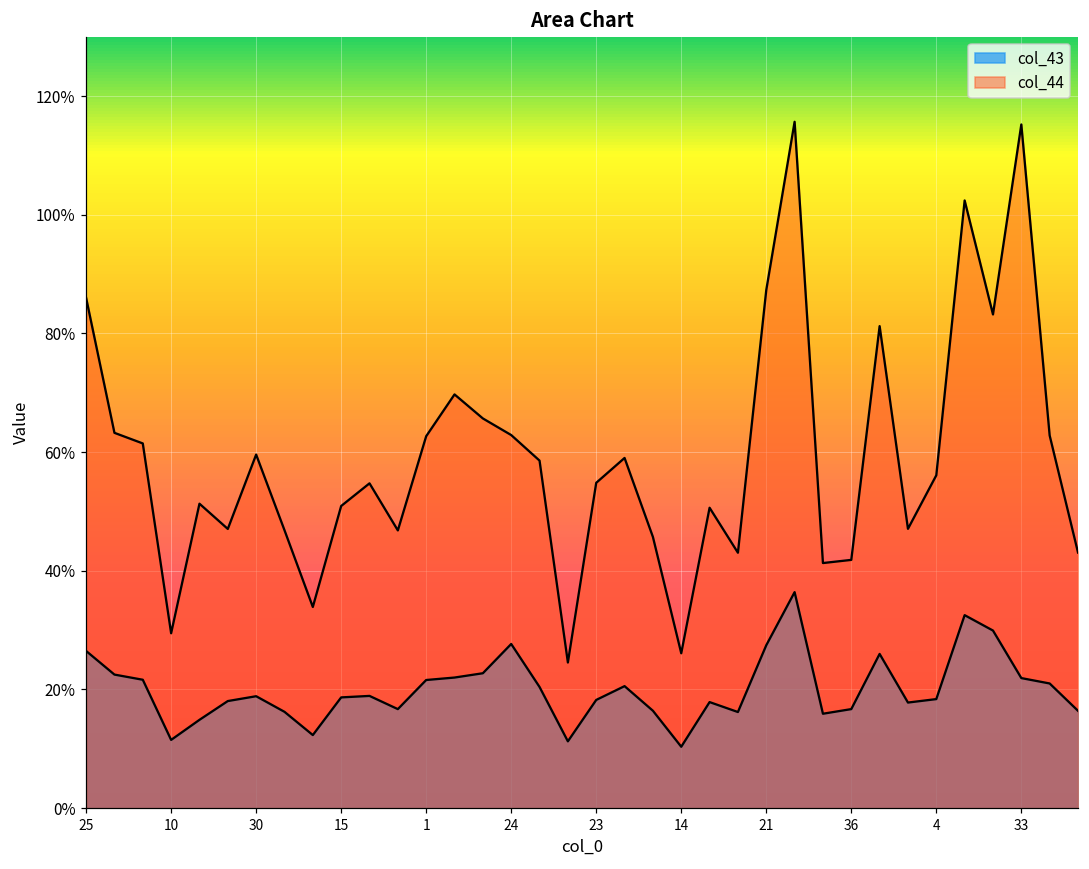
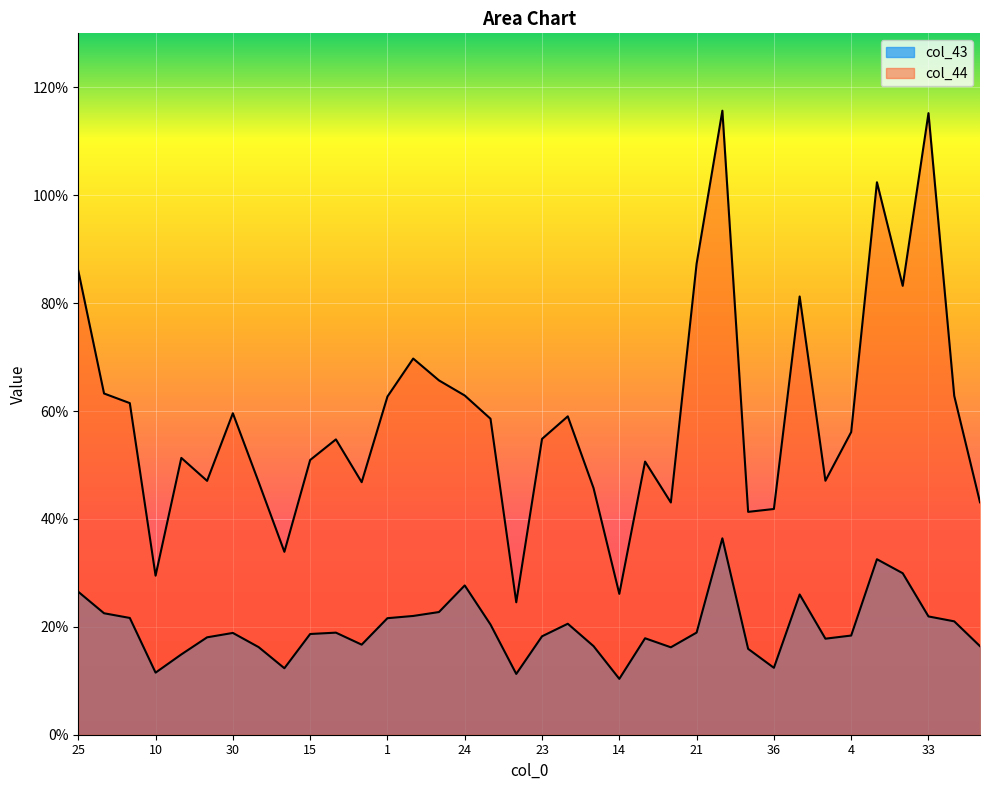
  {
    "col_43": {
      "30": "19%",
      "15": "19%",
      "24": "28%",
-     "21": "27%",
-     "36": "17%",
+     "21": "19%",
+     "36": "12%",
      "33": "22%"
    },
    "col_44": {
      "30": "60%",
      "15": "51%",
      "24": "63%",
      "21": "87%",
      "36": "42%",
      "33": "115%"
    }
  }
